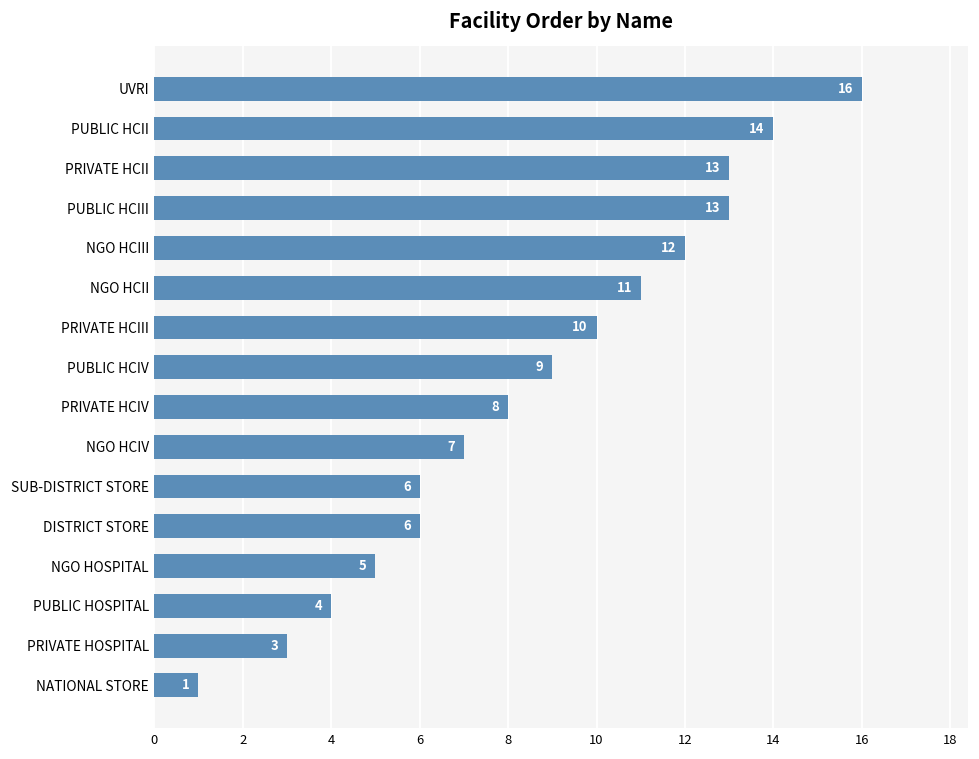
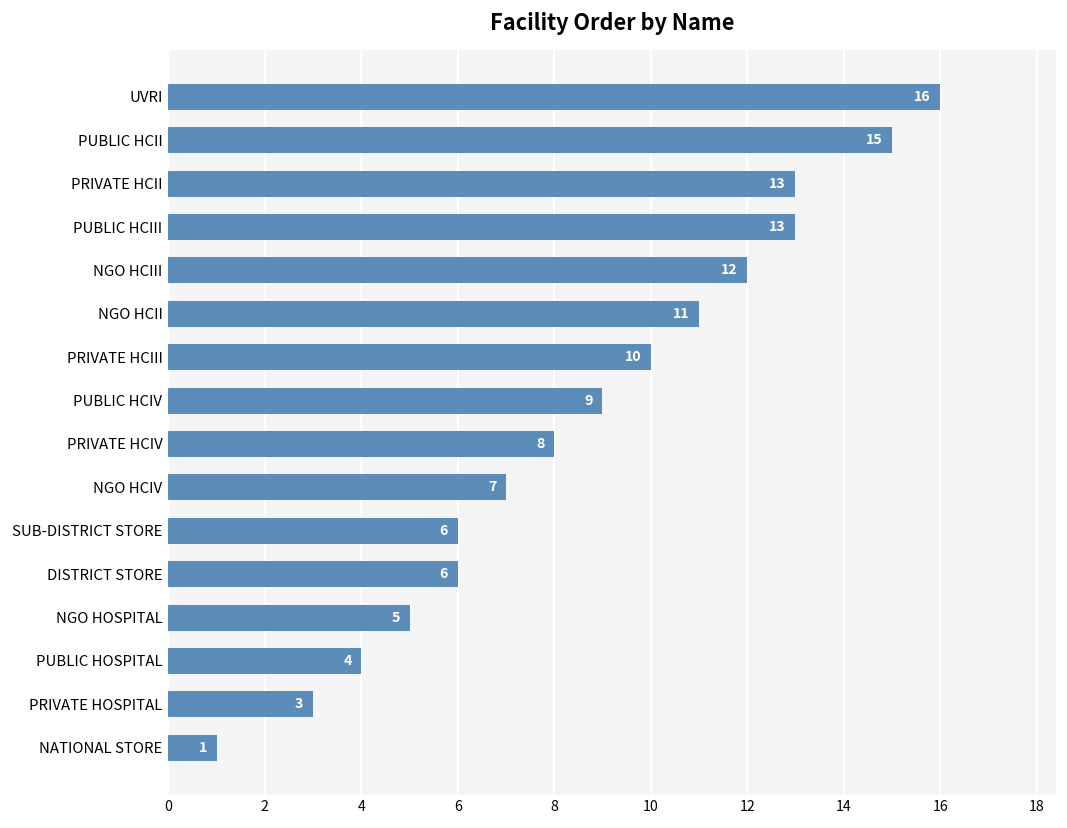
  {
    "UVRI": 16,
-   "PUBLIC HCII": 14,
+   "PUBLIC HCII": 15,
    "PRIVATE HCII": 13,
    "PUBLIC HCIII": 13,
    "NGO HCIII": 12,
    "NGO HCII": 11,
    "PRIVATE HCIII": 10,
    "PUBLIC HCIV": 9,
    "PRIVATE HCIV": 8,
    "NGO HCIV": 7,
    "SUB-DISTRICT STORE": 6,
    "DISTRICT STORE": 6,
    "NGO HOSPITAL": 5,
    "PUBLIC HOSPITAL": 4,
    "PRIVATE HOSPITAL": 3,
    "NATIONAL STORE": 1
  }
